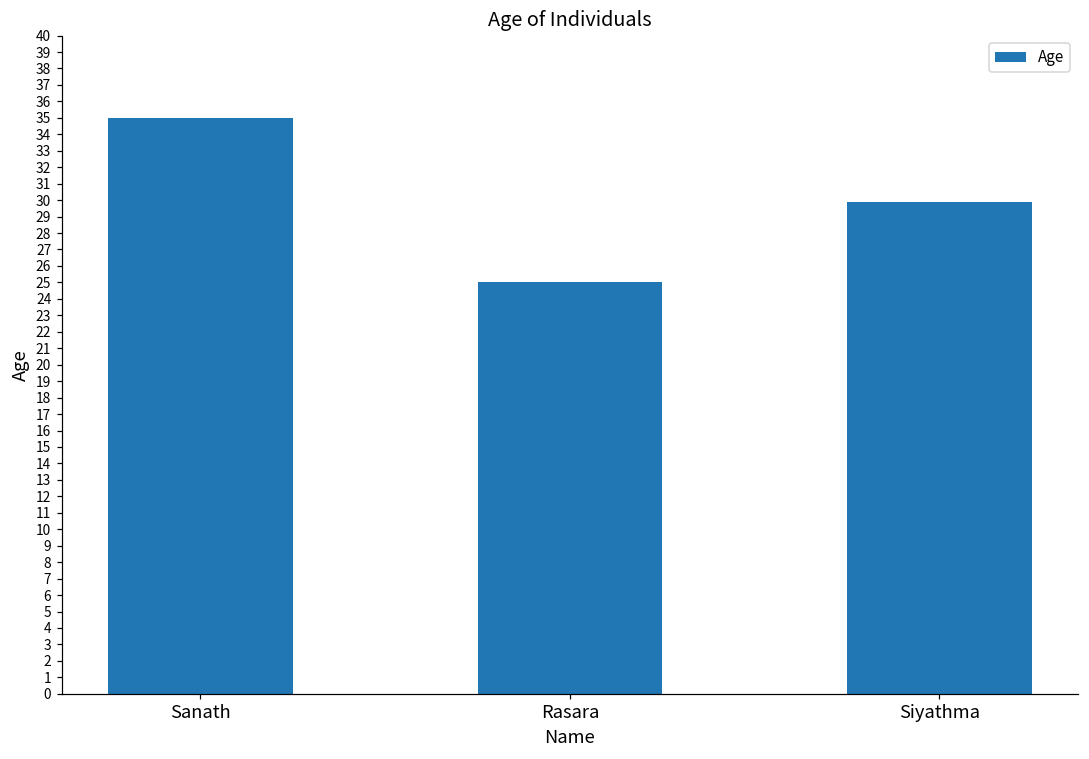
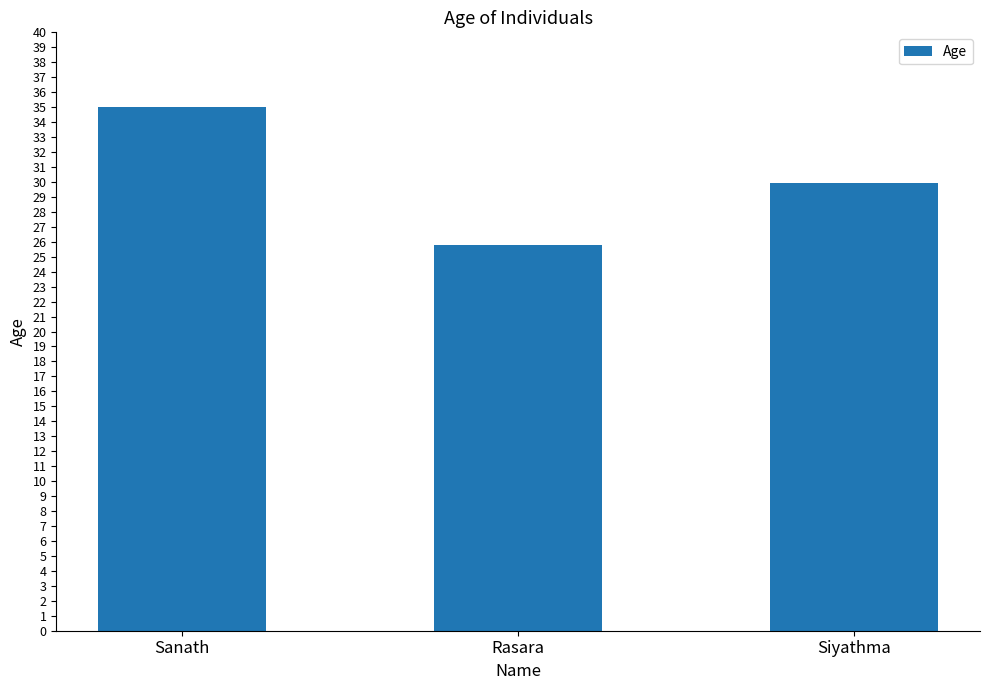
  {
    "Sanath": 35.0,
-   "Rasara": 25.0,
+   "Rasara": 25.8,
    "Siyathma": 29.9
  }
